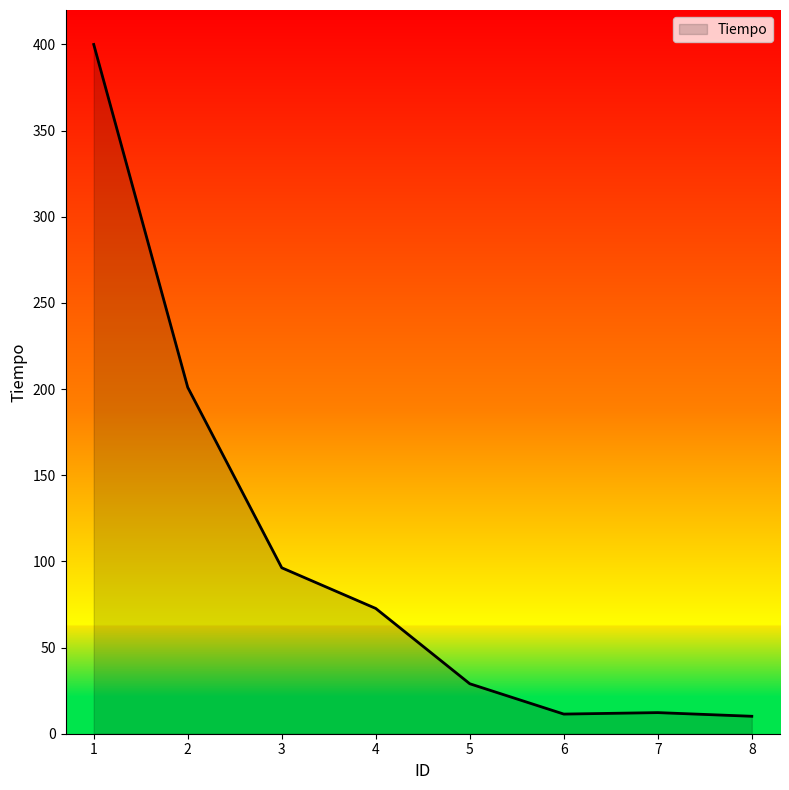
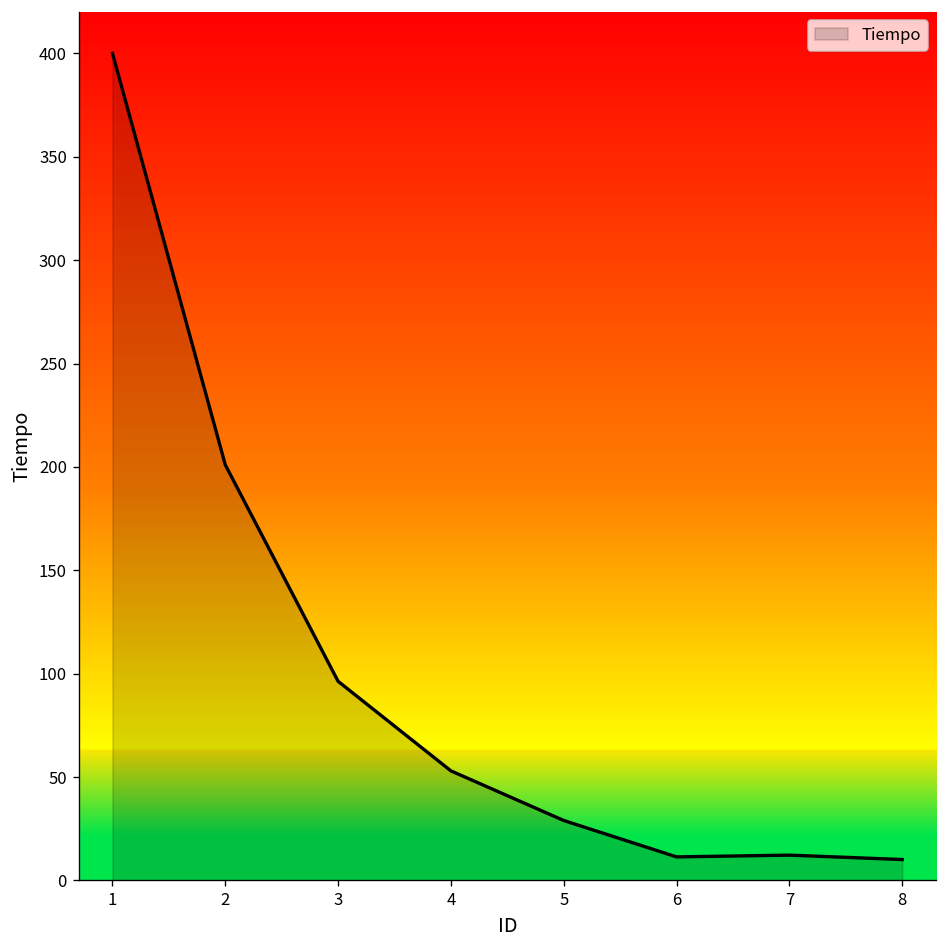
  {
    "1": 400,
    "2": 201,
    "3": 96,
-   "4": 73,
+   "4": 53,
    "5": 29,
    "6": 11,
    "7": 12,
    "8": 10
  }
